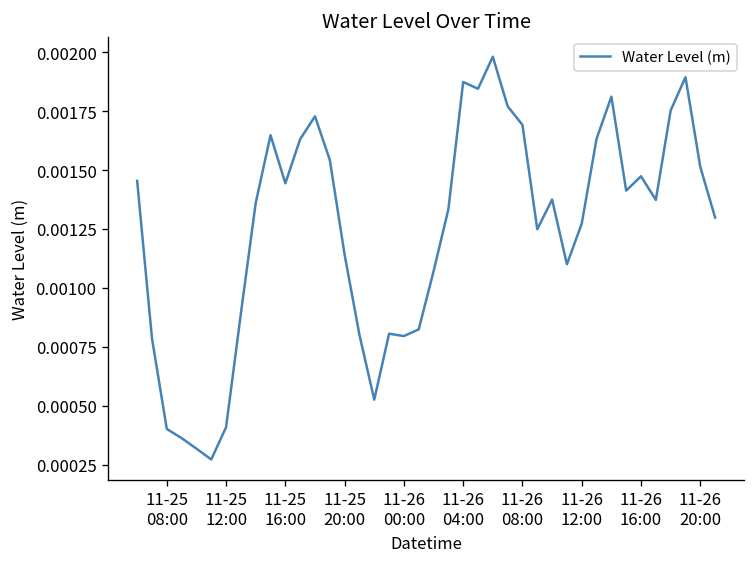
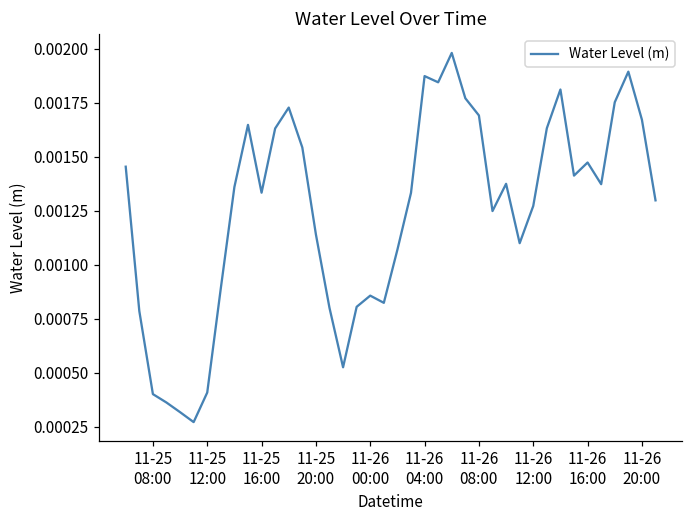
  {
    "11-25 08:00": 0.00040,
    "11-25 12:00": 0.00041,
-   "11-25 16:00": 0.00144,
+   "11-25 16:00": 0.00133,
    "11-25 20:00": 0.00114,
-   "11-26 00:00": 0.00080,
+   "11-26 00:00": 0.00086,
    "11-26 04:00": 0.00187,
    "11-26 08:00": 0.00169,
    "11-26 12:00": 0.00127,
    "11-26 16:00": 0.00147,
-   "11-26 20:00": 0.00151
+   "11-26 20:00": 0.00167
  }
